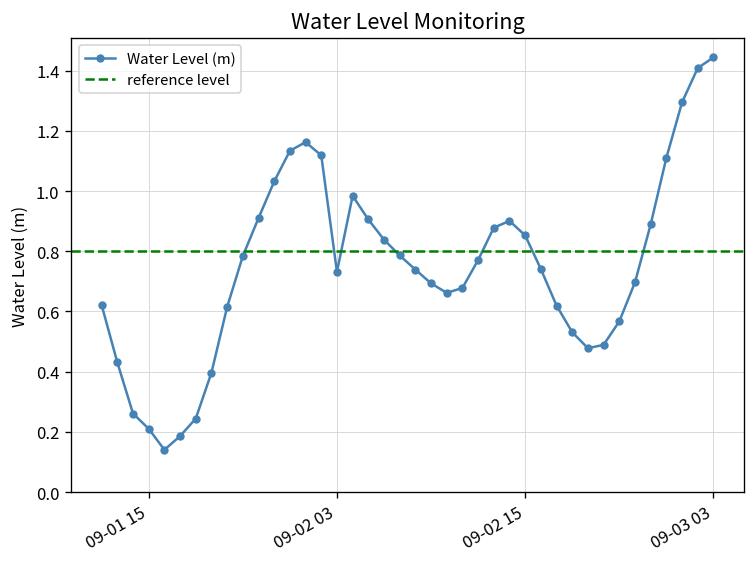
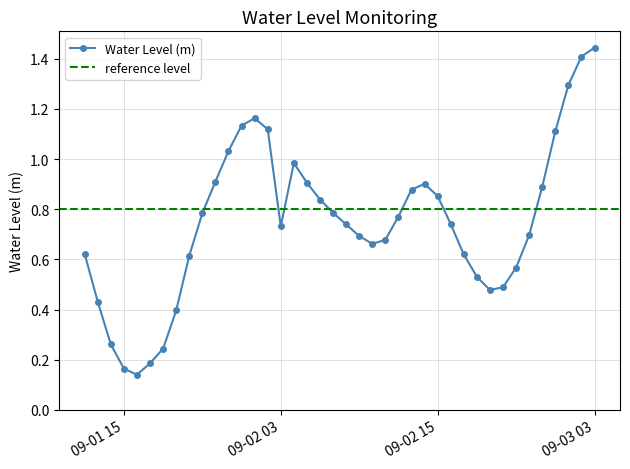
  {
-   "09-01 15": 0.21,
+   "09-01 15": 0.16,
    "09-02 03": 0.73,
    "09-02 15": 0.85,
    "09-03 03": 1.44
  }
